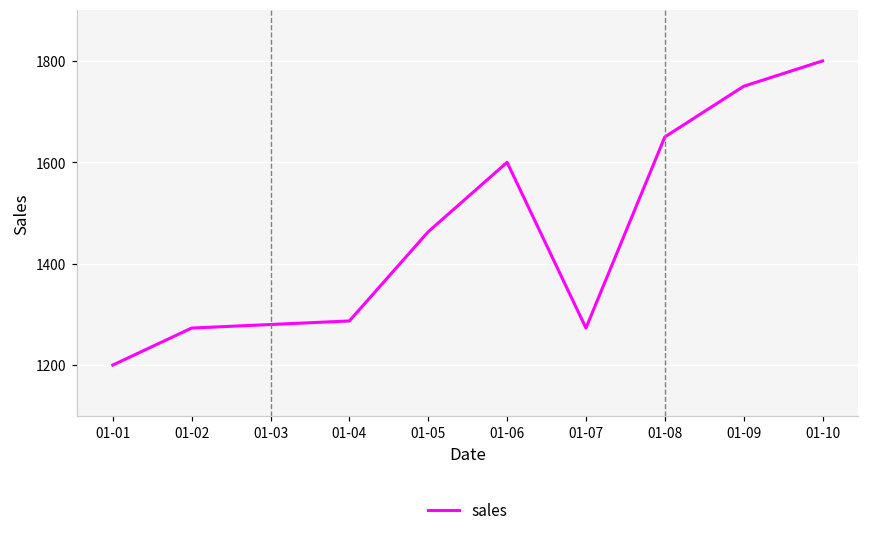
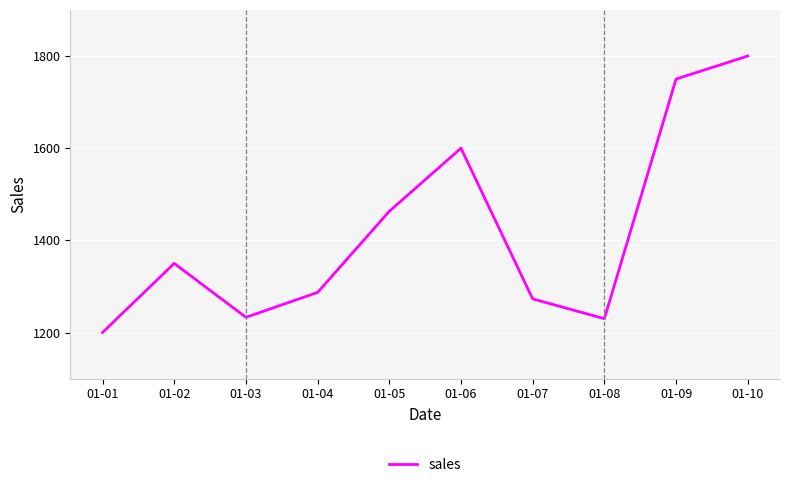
  {
    "01-01": 1200,
-   "01-02": 1270,
-   "01-03": 1280,
+   "01-02": 1350,
+   "01-03": 1230,
    "01-04": 1290,
    "01-05": 1460,
    "01-06": 1600,
    "01-07": 1270,
-   "01-08": 1650,
+   "01-08": 1230,
    "01-09": 1750,
    "01-10": 1800
  }
